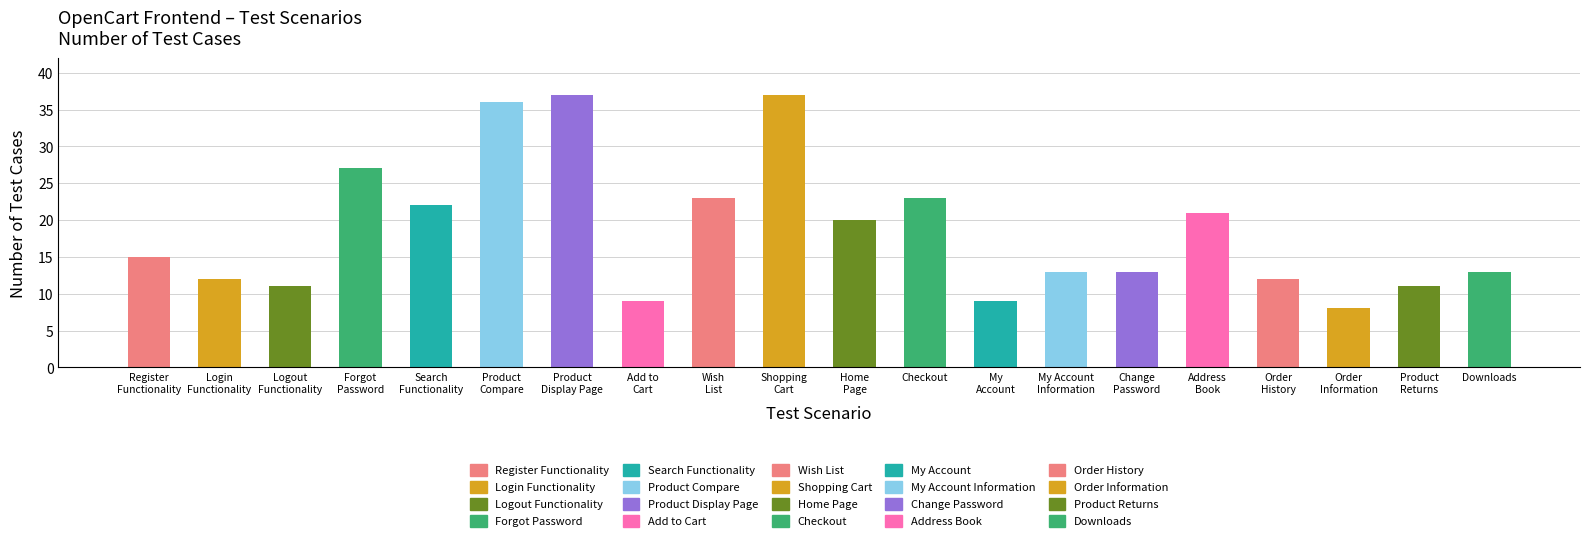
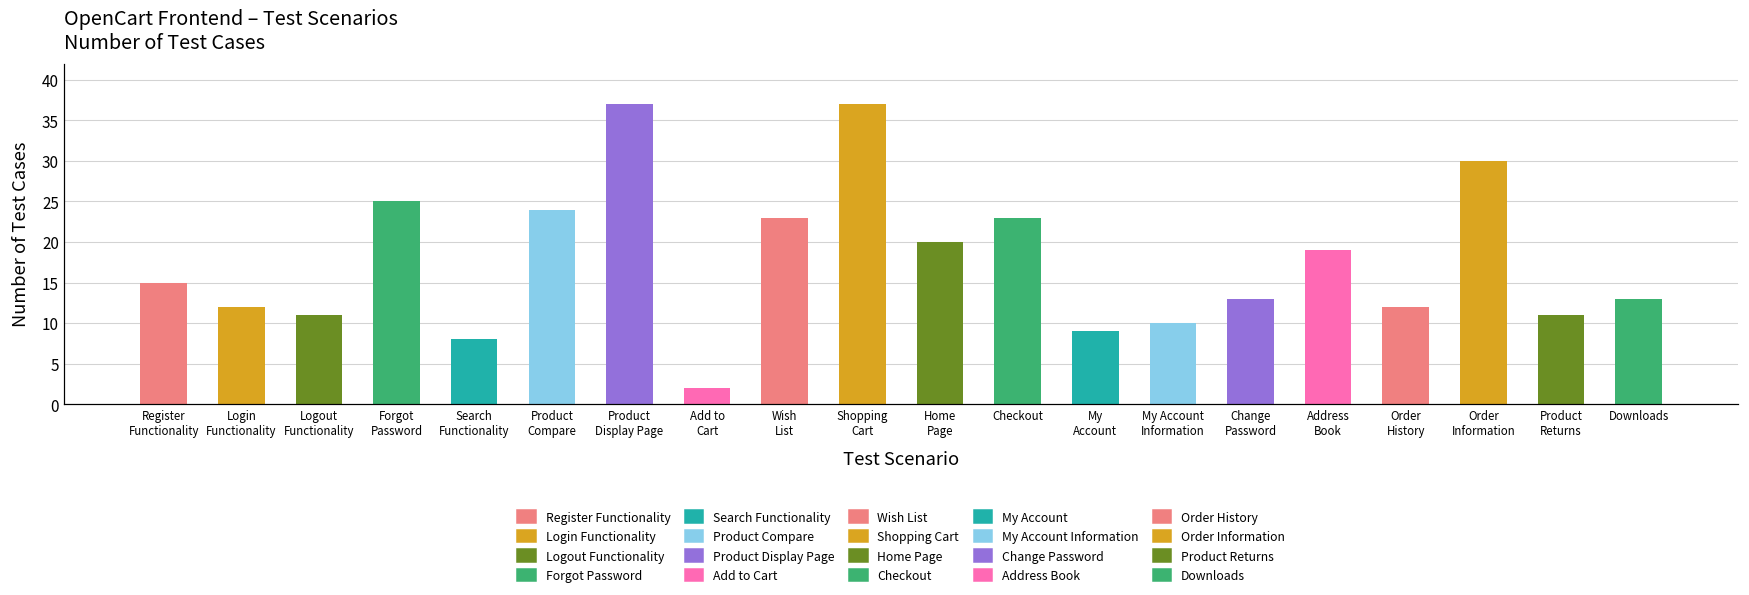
  {
    "Register Functionality": 15,
    "Login Functionality": 12,
    "Logout Functionality": 11,
-   "Forgot Password": 27,
-   "Search Functionality": 22,
-   "Product Compare": 36,
+   "Forgot Password": 25,
+   "Search Functionality": 8,
+   "Product Compare": 24,
    "Product Display Page": 37,
-   "Add to Cart": 9,
+   "Add to Cart": 2,
    "Wish List": 23,
    "Shopping Cart": 37,
    "Home Page": 20,
    "Checkout": 23,
    "My Account": 9,
-   "My Account Information": 13,
+   "My Account Information": 10,
    "Change Password": 13,
-   "Address Book": 21,
+   "Address Book": 19,
    "Order History": 12,
-   "Order Information": 8,
+   "Order Information": 30,
    "Product Returns": 11,
    "Downloads": 13
  }
